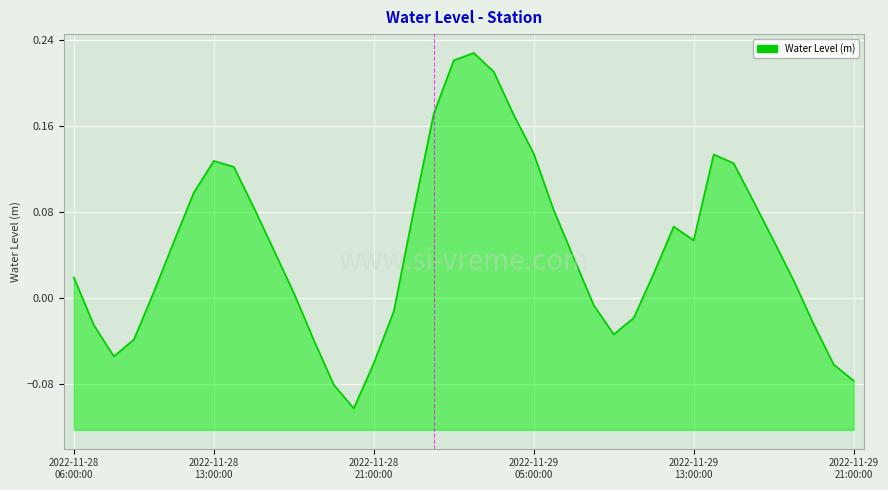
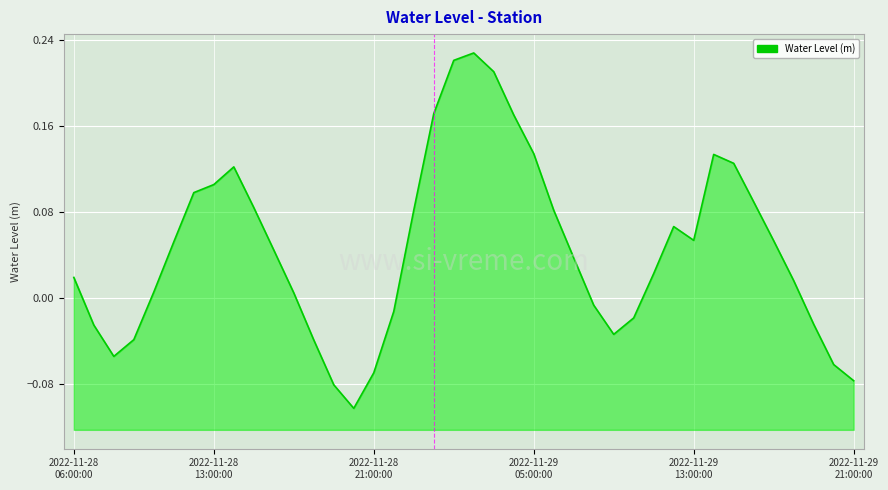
  {
    "2022-11-28 06:00:00": 0.019,
-   "2022-11-28 13:00:00": 0.128,
-   "2022-11-28 21:00:00": -0.061,
+   "2022-11-28 13:00:00": 0.106,
+   "2022-11-28 21:00:00": -0.070,
    "2022-11-29 05:00:00": 0.134,
    "2022-11-29 13:00:00": 0.054,
    "2022-11-29 21:00:00": -0.077
  }
